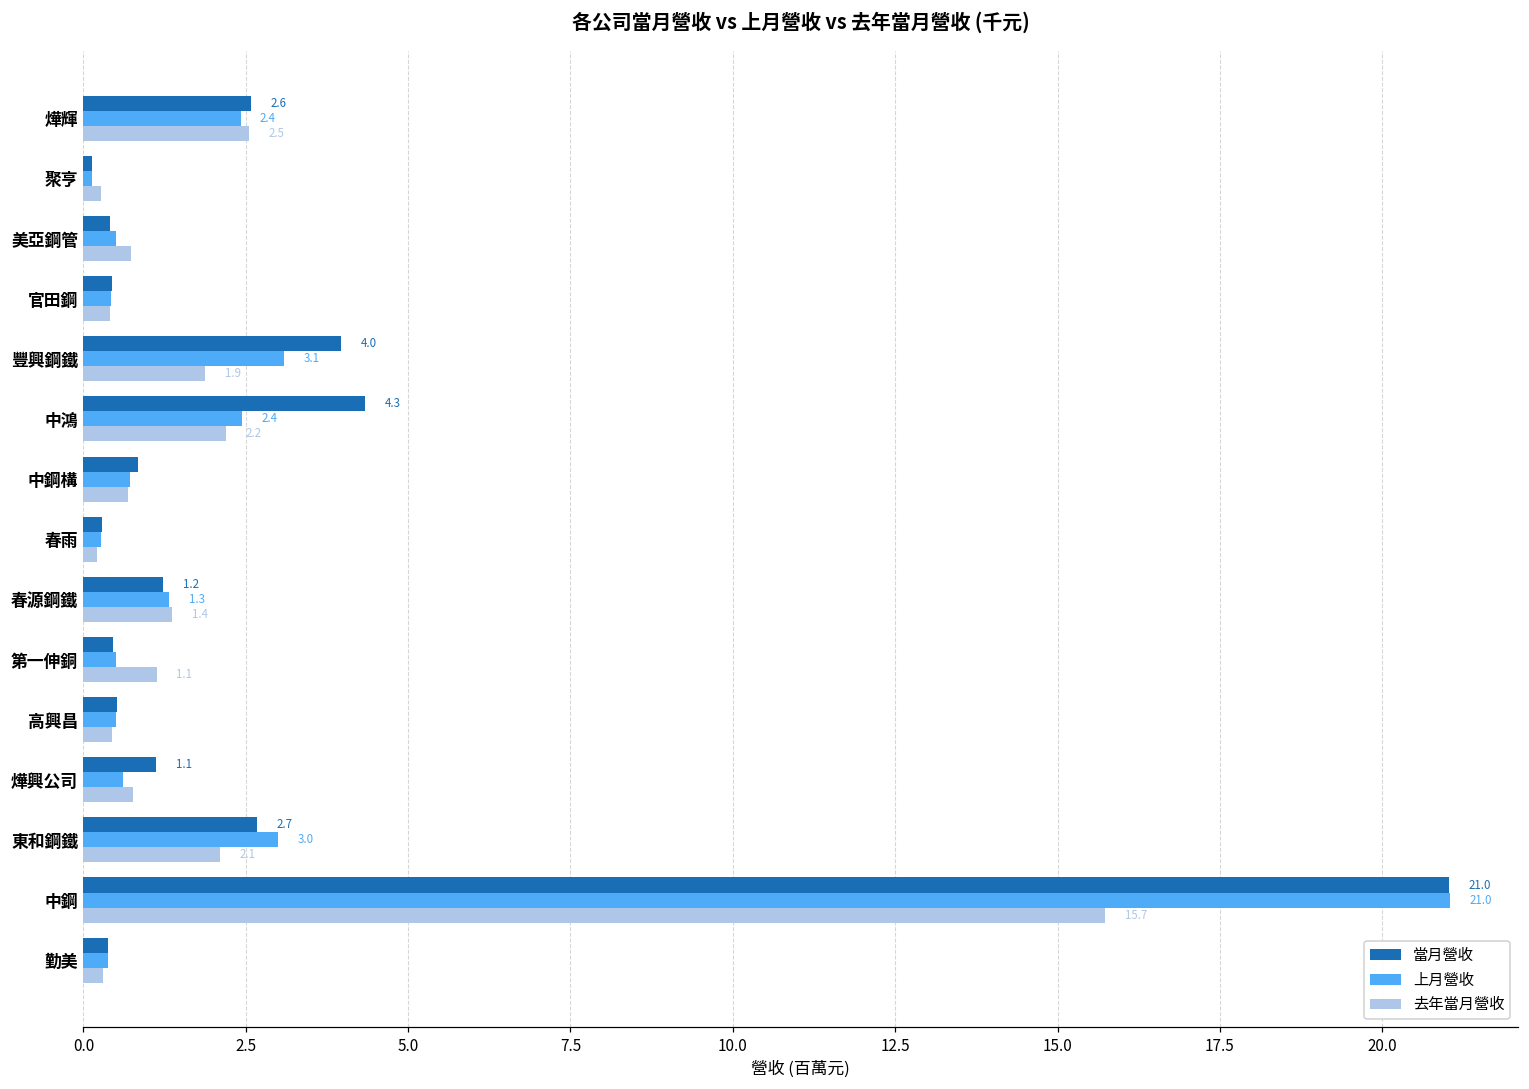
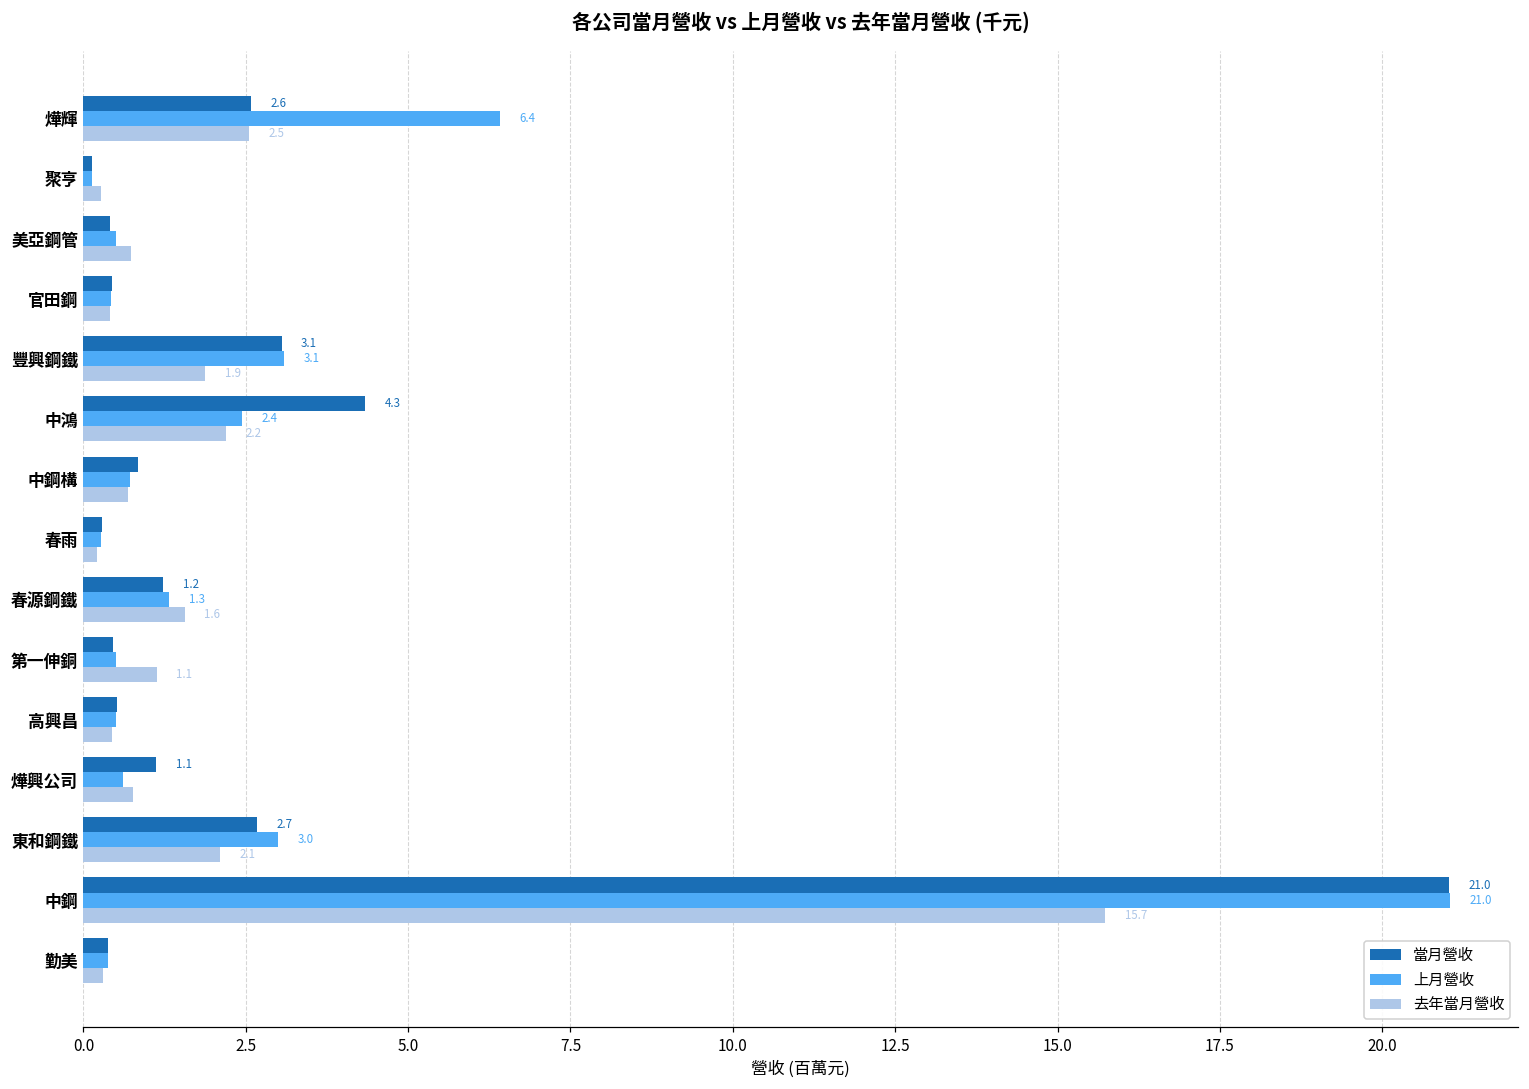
  {
    "當月營收": {
      "燁輝": 2.6,
-     "豐興鋼鐵": 4.0,
+     "豐興鋼鐵": 3.1,
      "中鴻": 4.3,
      "春源鋼鐵": 1.2,
      "燁興公司": 1.1,
      "東和鋼鐵": 2.7,
      "中鋼": 21.0
    },
    "上月營收": {
-     "燁輝": 2.4,
+     "燁輝": 6.4,
      "豐興鋼鐵": 3.1,
      "中鴻": 2.4,
      "春源鋼鐵": 1.3,
      "東和鋼鐵": 3.0,
      "中鋼": 21.0
    },
    "去年當月營收": {
      "燁輝": 2.5,
      "豐興鋼鐵": 1.9,
      "中鴻": 2.2,
-     "春源鋼鐵": 1.4,
+     "春源鋼鐵": 1.6,
      "第一伸銅": 1.1,
      "東和鋼鐵": 2.1,
      "中鋼": 15.7
    }
  }
